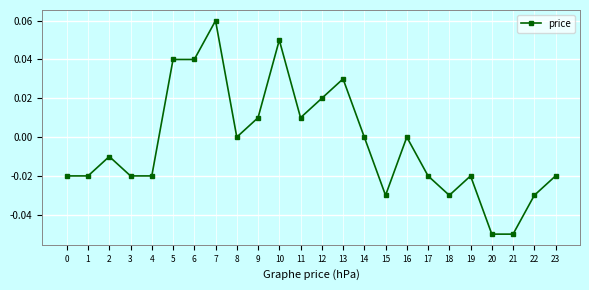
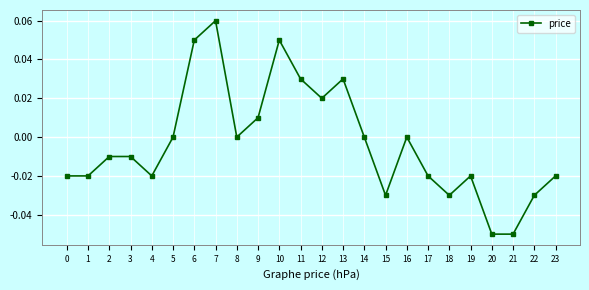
  {
    "0": -0.02,
    "1": -0.02,
    "2": -0.01,
-   "3": -0.02,
+   "3": -0.01,
    "4": -0.02,
-   "5": 0.04,
-   "6": 0.04,
+   "5": 0.00,
+   "6": 0.05,
    "7": 0.06,
    "8": 0.00,
    "9": 0.01,
    "10": 0.05,
-   "11": 0.01,
+   "11": 0.03,
    "12": 0.02,
    "13": 0.03,
    "14": 0.00,
    "15": -0.03,
    "16": 0.00,
    "17": -0.02,
    "18": -0.03,
    "19": -0.02,
    "20": -0.05,
    "21": -0.05,
    "22": -0.03,
    "23": -0.02
  }
